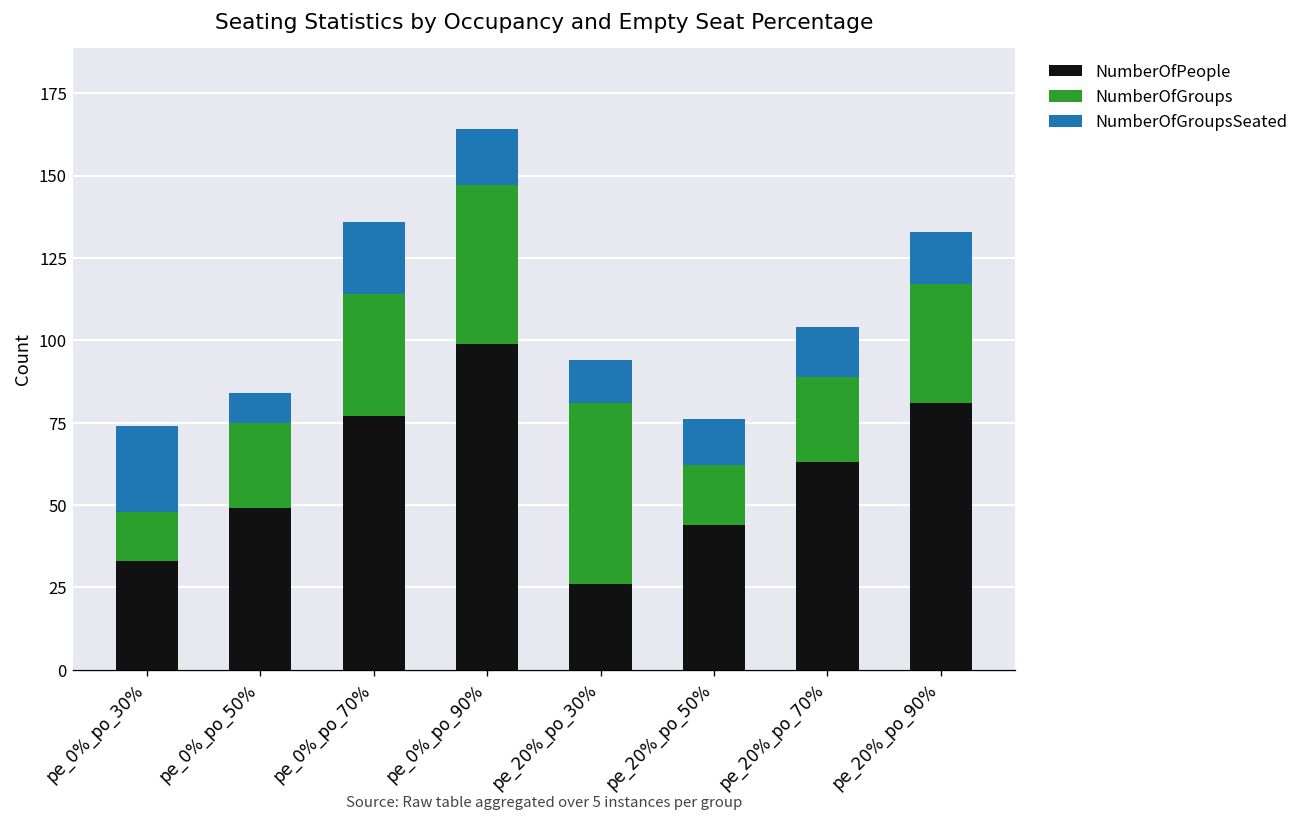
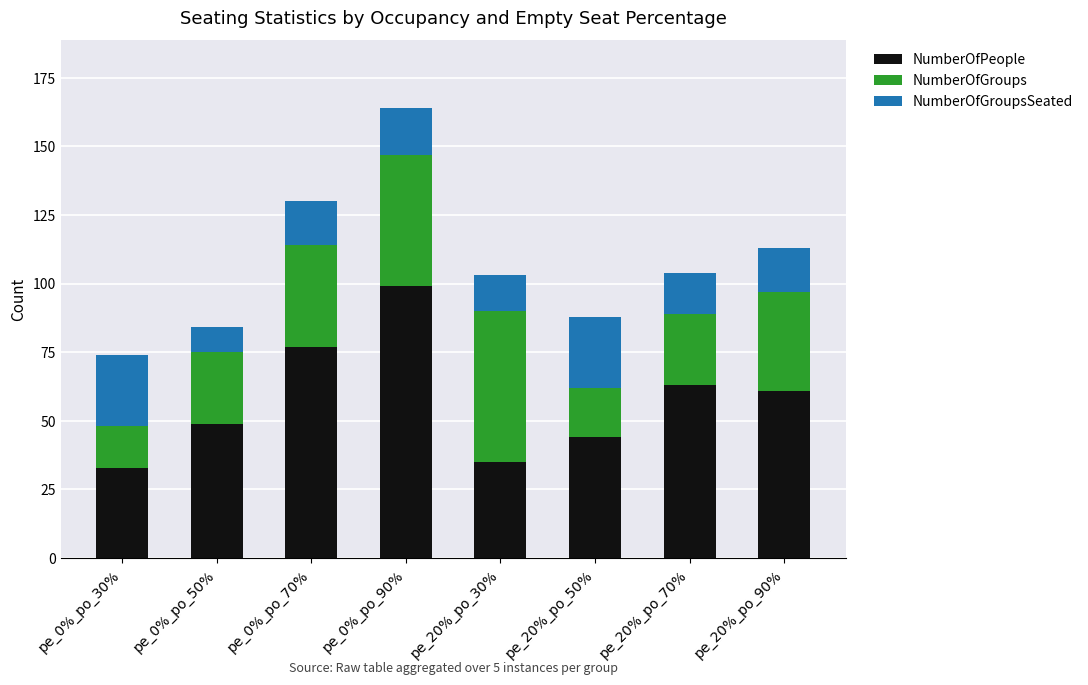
  {
    "NumberOfPeople": {
      "pe_0%_po_30%": 33,
      "pe_0%_po_50%": 49,
      "pe_0%_po_70%": 77,
      "pe_0%_po_90%": 99,
-     "pe_20%_po_30%": 26,
+     "pe_20%_po_30%": 35,
      "pe_20%_po_50%": 44,
      "pe_20%_po_70%": 63,
-     "pe_20%_po_90%": 81
+     "pe_20%_po_90%": 61
    },
    "NumberOfGroups": {
      "pe_0%_po_30%": 15,
      "pe_0%_po_50%": 26,
      "pe_0%_po_70%": 37,
      "pe_0%_po_90%": 48,
      "pe_20%_po_30%": 55,
      "pe_20%_po_50%": 18,
      "pe_20%_po_70%": 26,
      "pe_20%_po_90%": 36
    },
    "NumberOfGroupsSeated": {
      "pe_0%_po_30%": 26,
      "pe_0%_po_50%": 9,
-     "pe_0%_po_70%": 22,
+     "pe_0%_po_70%": 16,
      "pe_0%_po_90%": 17,
      "pe_20%_po_30%": 13,
-     "pe_20%_po_50%": 14,
+     "pe_20%_po_50%": 26,
      "pe_20%_po_70%": 15,
      "pe_20%_po_90%": 16
    }
  }
